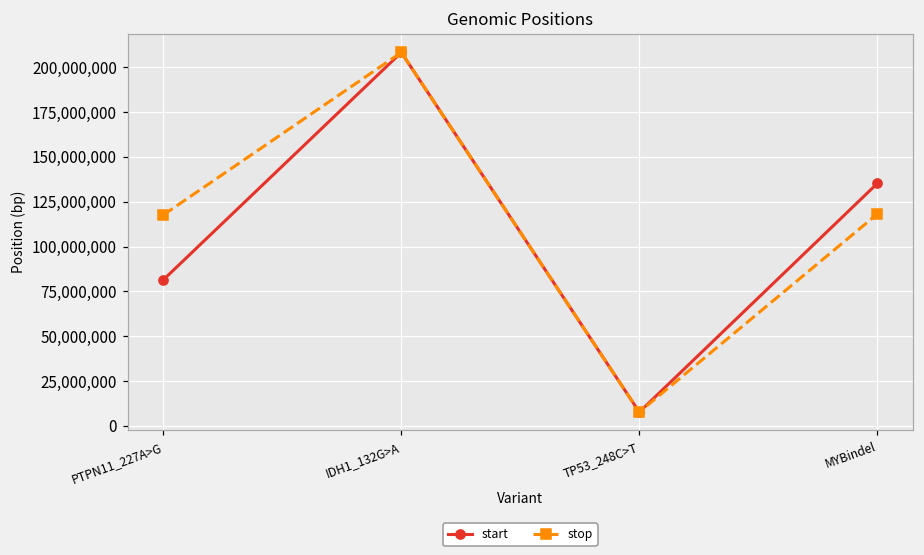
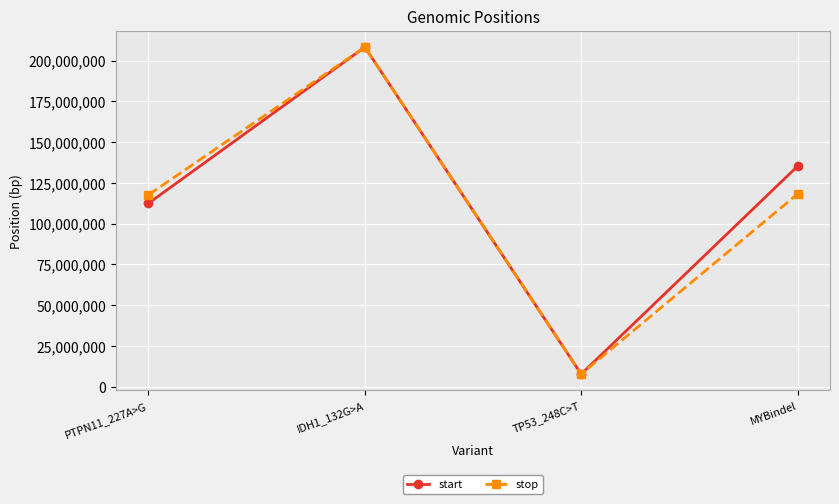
  {
    "start": {
-     "PTPN11_227A>G": "81,000,000",
+     "PTPN11_227A>G": "112,000,000",
      "MYBindel": "135,000,000"
    },
    "stop": {
      "PTPN11_227A>G": "118,000,000",
      "MYBindel": "118,000,000"
    }
  }
